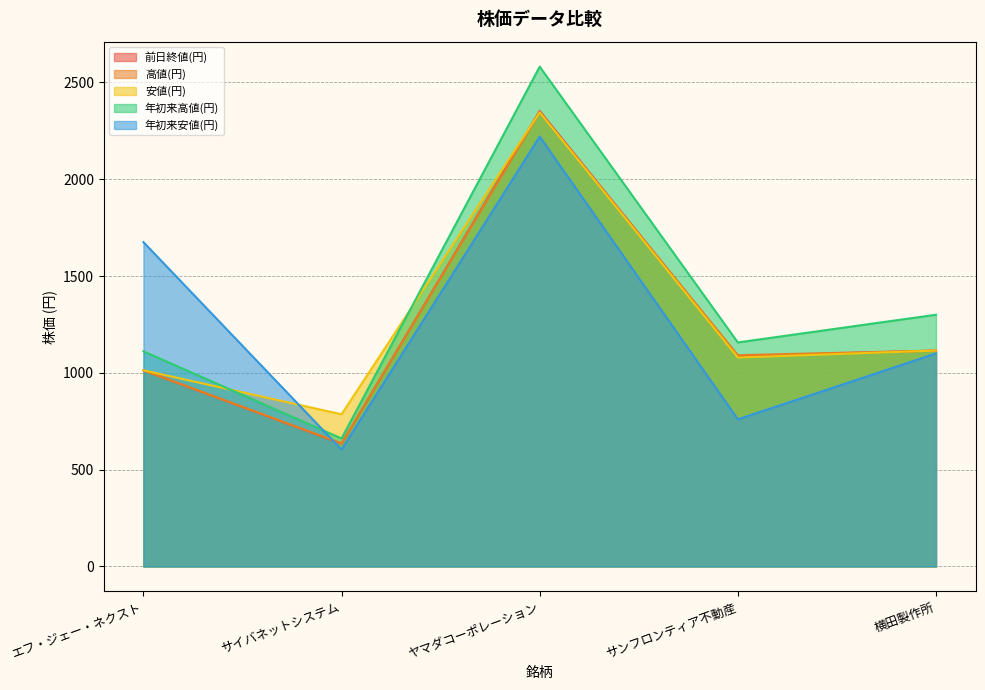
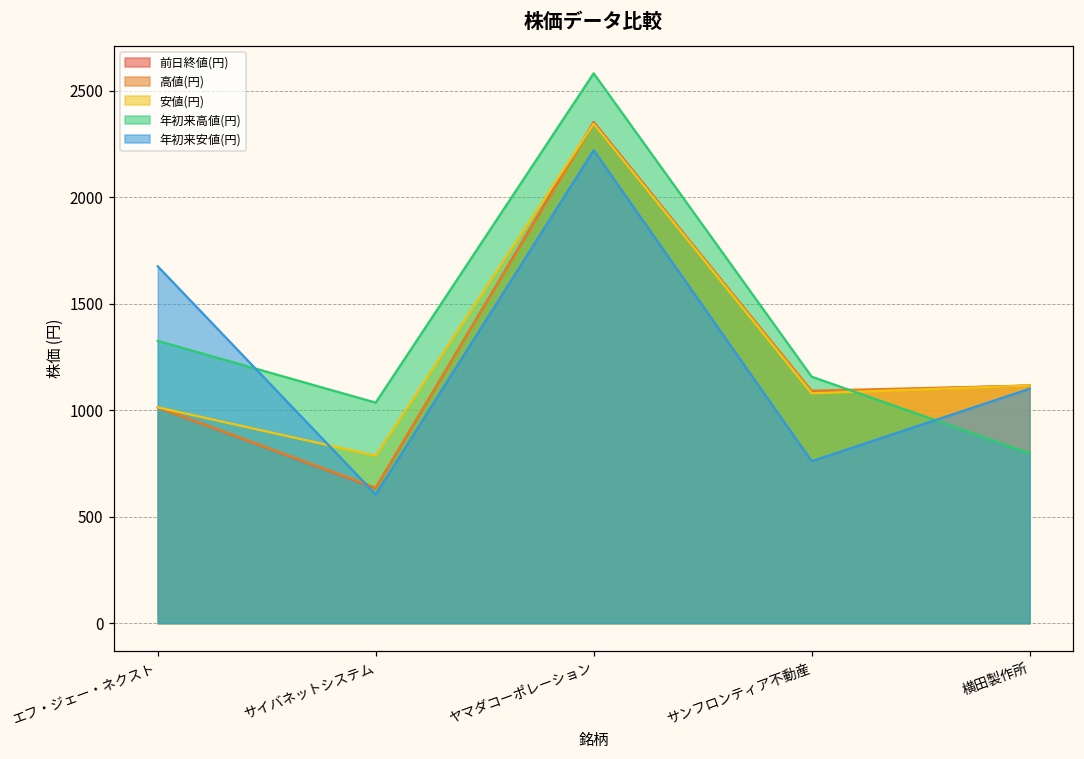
  {
    "安値(円)": {
      "サイバネットシステム": 790
    },
    "年初来高値(円)": {
-     "エフ・ジェー・ネクスト": 1110,
-     "サイバネットシステム": 660,
+     "エフ・ジェー・ネクスト": 1330,
+     "サイバネットシステム": 1040,
      "ヤマダコーポレーション": 2580,
      "サンフロンティア不動産": 1160,
-     "横田製作所": 1300
+     "横田製作所": 800
    },
    "年初来安値(円)": {
      "エフ・ジェー・ネクスト": 1680,
      "サイバネットシステム": 600,
      "ヤマダコーポレーション": 2220,
      "サンフロンティア不動産": 760,
      "横田製作所": 1100
    }
  }
